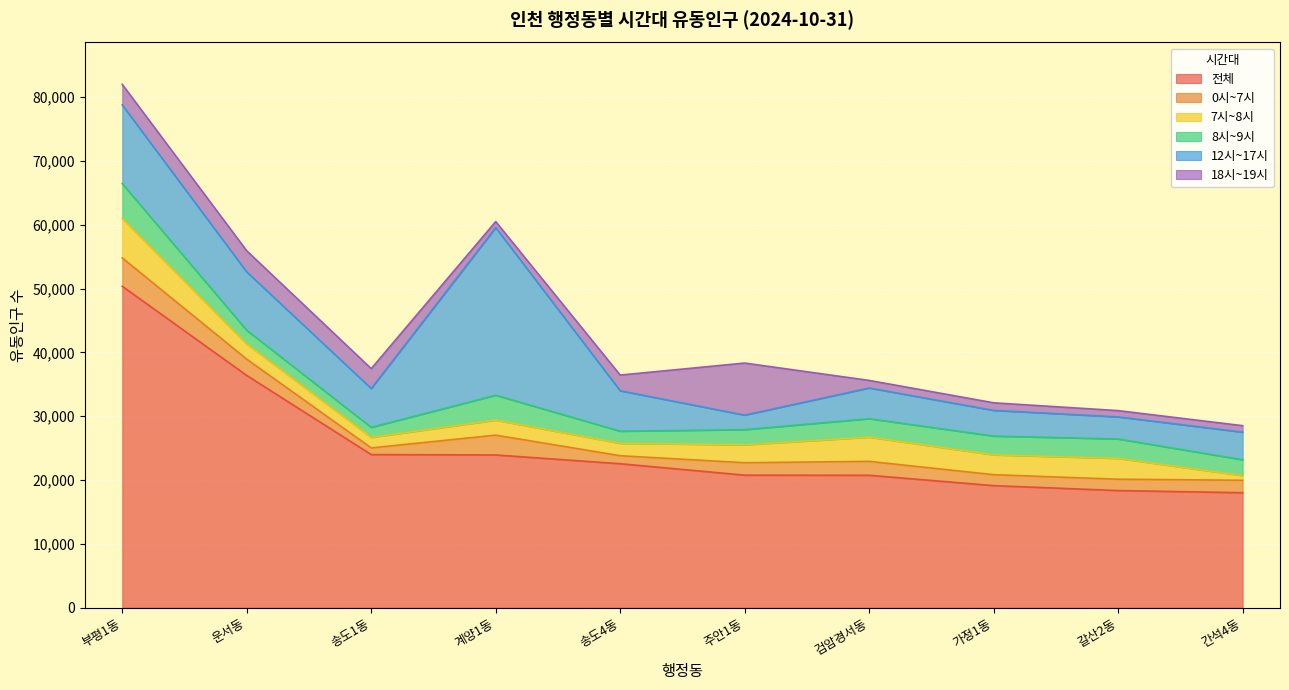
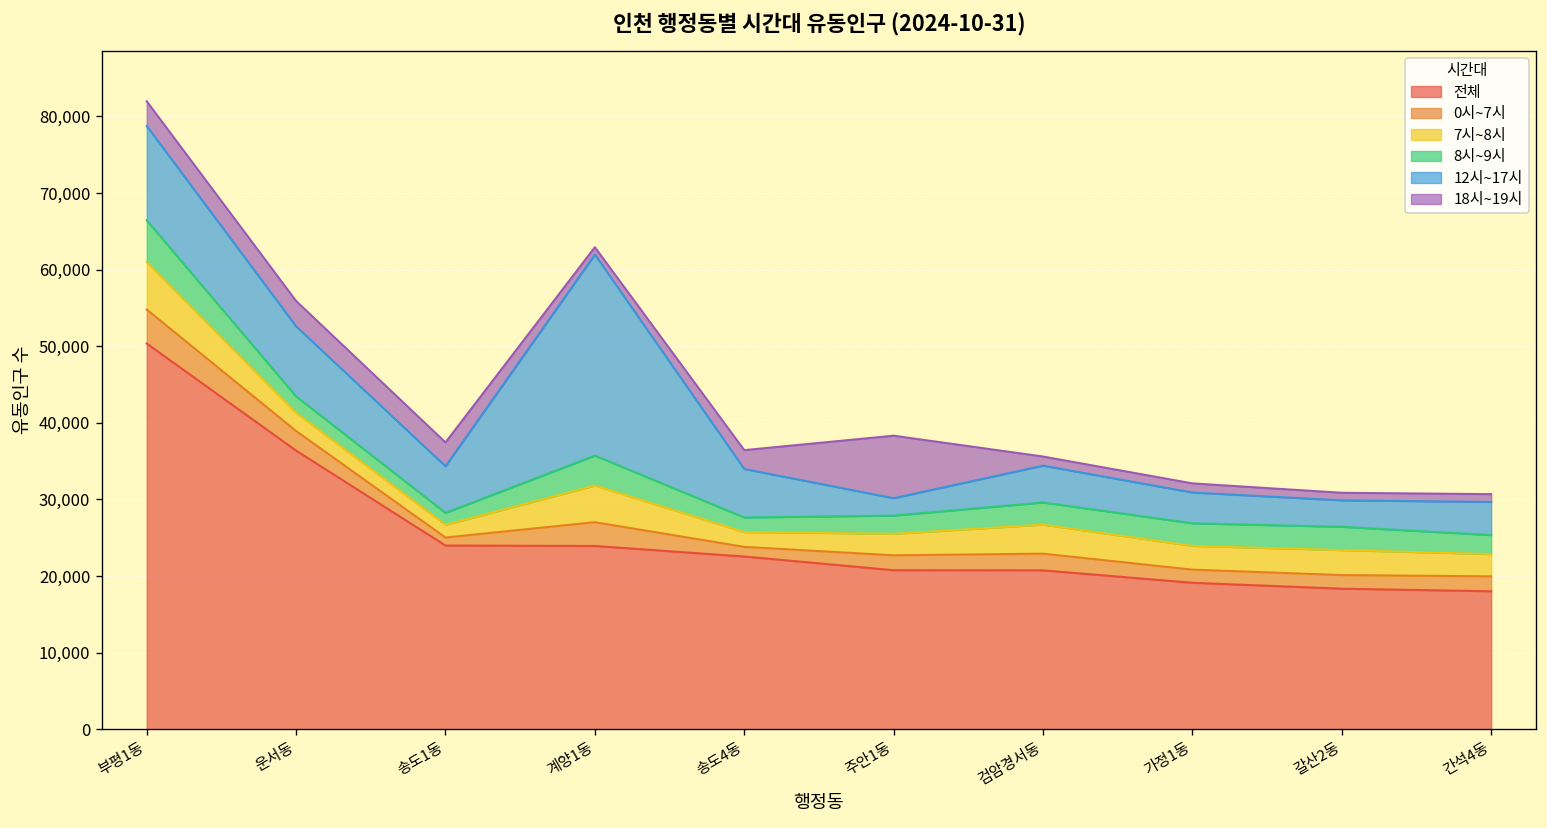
  {
    "7시~8시": {
      "부평1동": "6,000",
      "운서동": "2,000",
      "송도1동": "2,000",
-     "계양1동": "2,000",
+     "계양1동": "5,000",
      "송도4동": "2,000",
      "주안1동": "3,000",
      "검암경서동": "4,000",
      "가정1동": "3,000",
      "갈산2동": "3,000",
-     "간석4동": "1,000"
+     "간석4동": "3,000"
    },
    "8시~9시": {
      "부평1동": "5,000",
      "운서동": "2,000",
      "송도1동": "2,000",
      "계양1동": "4,000",
      "송도4동": "2,000",
      "주안1동": "2,000",
      "검암경서동": "3,000",
      "가정1동": "3,000",
      "갈산2동": "3,000",
      "간석4동": "2,000"
    },
    "12시~17시": {
      "부평1동": "12,000",
      "운서동": "9,000",
      "송도1동": "6,000",
      "계양1동": "26,000",
      "송도4동": "6,000",
      "주안1동": "2,000",
      "검암경서동": "5,000",
      "가정1동": "4,000",
      "갈산2동": "3,000",
      "간석4동": "4,000"
    },
    "18시~19시": {
      "부평1동": "3,000",
      "운서동": "3,000",
      "송도1동": "3,000",
      "계양1동": "1,000",
      "송도4동": "2,000",
      "주안1동": "8,000",
      "검암경서동": "1,000",
      "가정1동": "1,000",
      "갈산2동": "1,000",
      "간석4동": "1,000"
    }
  }
